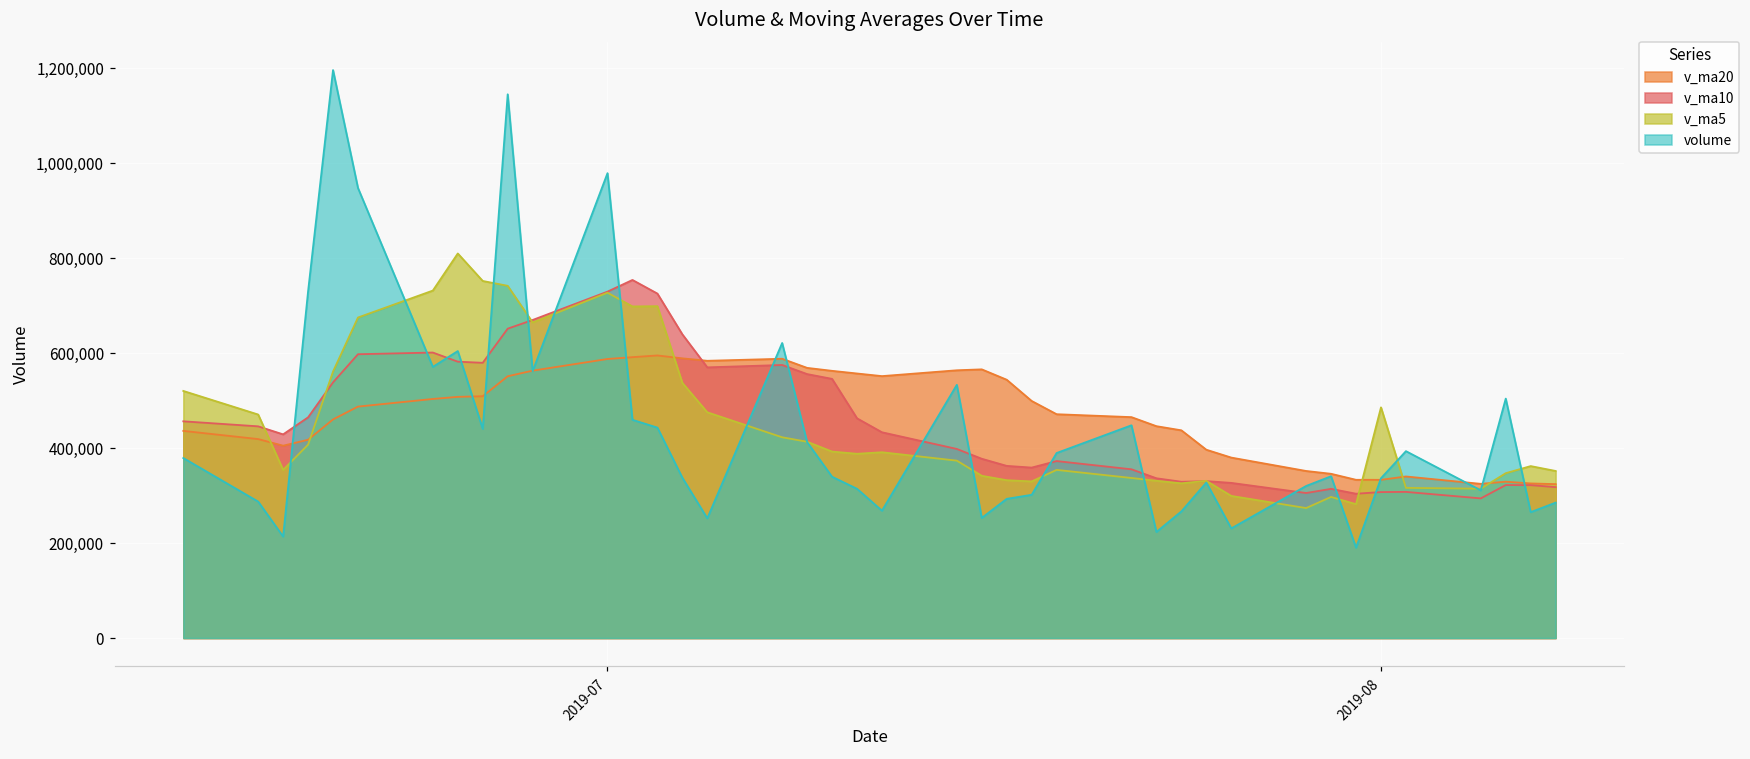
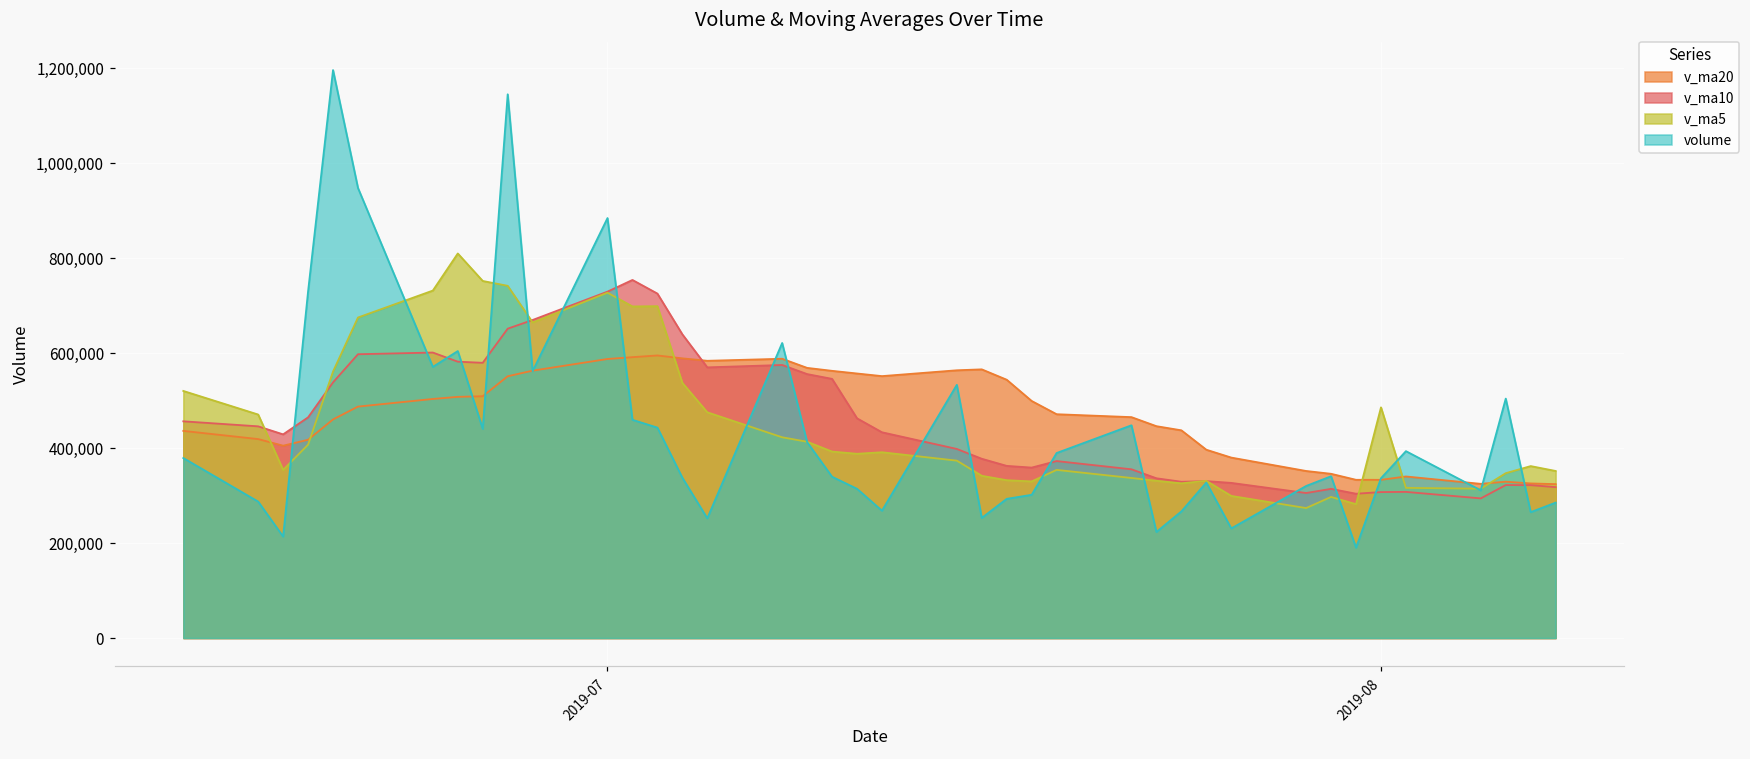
  {
    "v_ma5": {
      "2019-08": "490,000"
    },
    "volume": {
-     "2019-07": "980,000"
+     "2019-07": "880,000"
    }
  }
